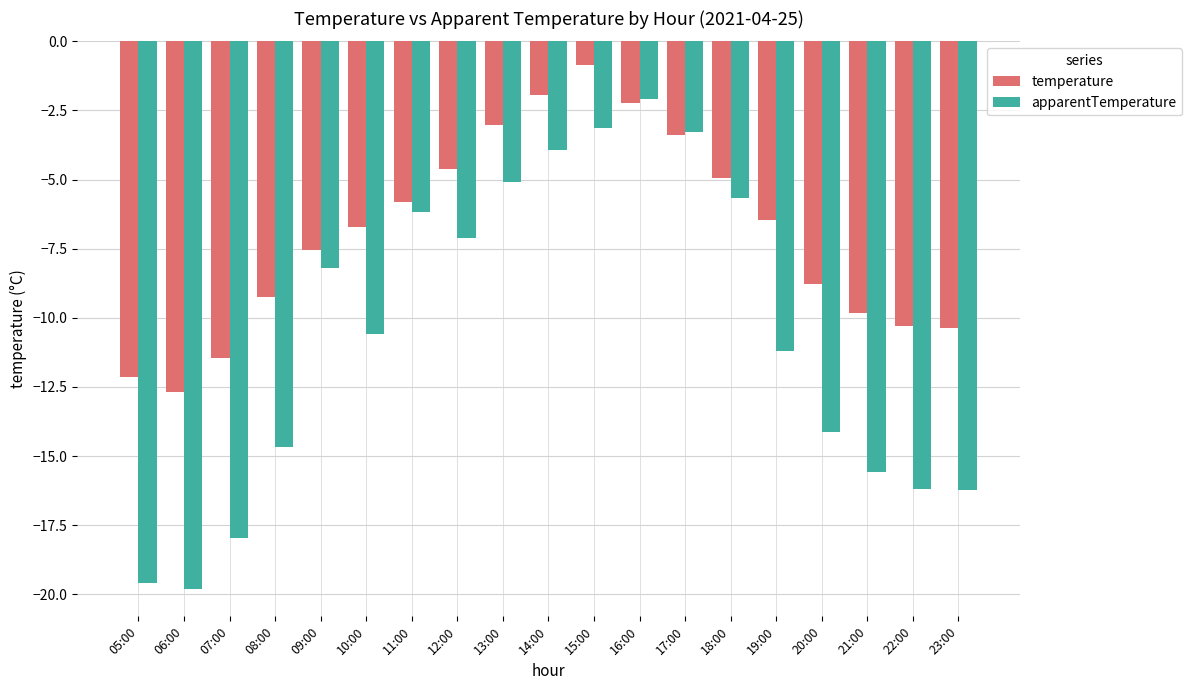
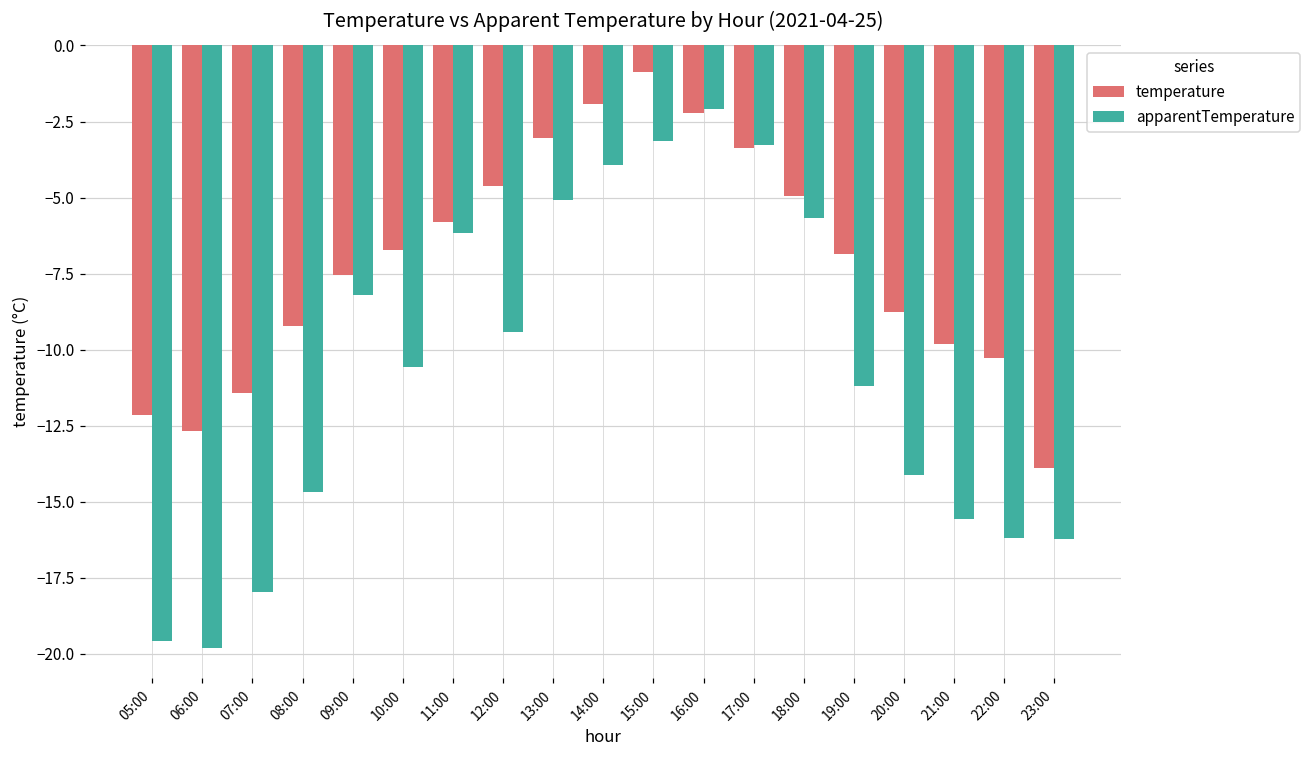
  {
    "temperature": {
      "05:00": -12.2,
      "06:00": -12.7,
      "07:00": -11.4,
      "08:00": -9.2,
      "09:00": -7.6,
      "10:00": -6.7,
      "11:00": -5.8,
      "12:00": -4.6,
      "13:00": -3.0,
      "14:00": -1.9,
      "15:00": -0.9,
      "16:00": -2.2,
      "17:00": -3.4,
      "18:00": -4.9,
-     "19:00": -6.5,
+     "19:00": -6.9,
      "20:00": -8.8,
      "21:00": -9.8,
      "22:00": -10.3,
-     "23:00": -10.4
+     "23:00": -13.9
    },
    "apparentTemperature": {
      "05:00": -19.6,
      "06:00": -19.8,
      "07:00": -18.0,
      "08:00": -14.7,
      "09:00": -8.2,
      "10:00": -10.6,
      "11:00": -6.2,
-     "12:00": -7.1,
+     "12:00": -9.4,
      "13:00": -5.1,
      "14:00": -3.9,
      "15:00": -3.1,
      "16:00": -2.1,
      "17:00": -3.3,
      "18:00": -5.7,
      "19:00": -11.2,
      "20:00": -14.1,
      "21:00": -15.6,
      "22:00": -16.2,
      "23:00": -16.2
    }
  }
